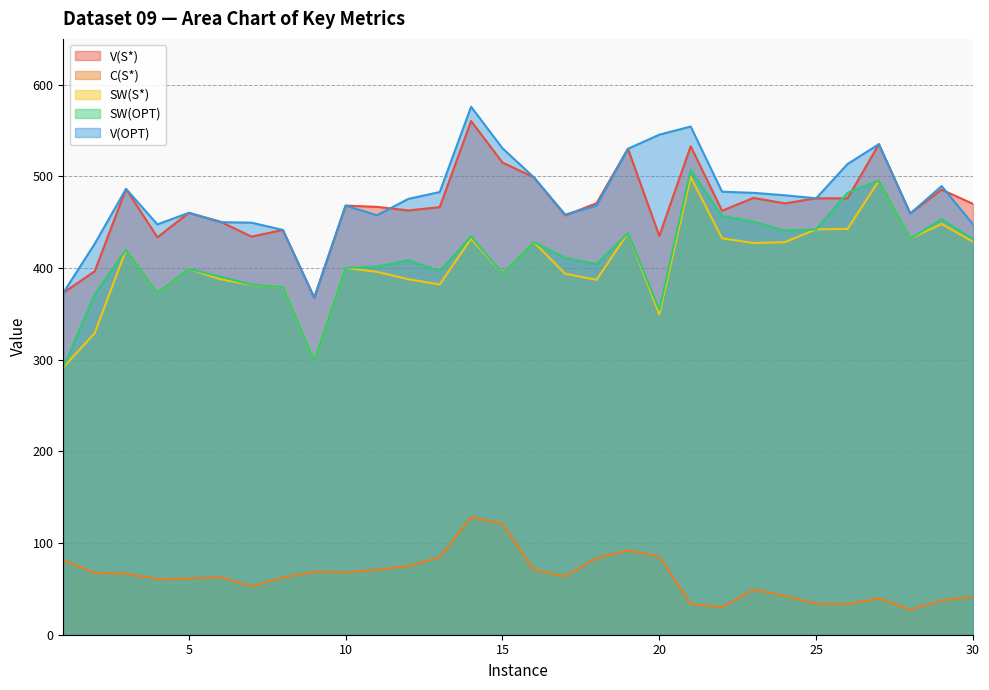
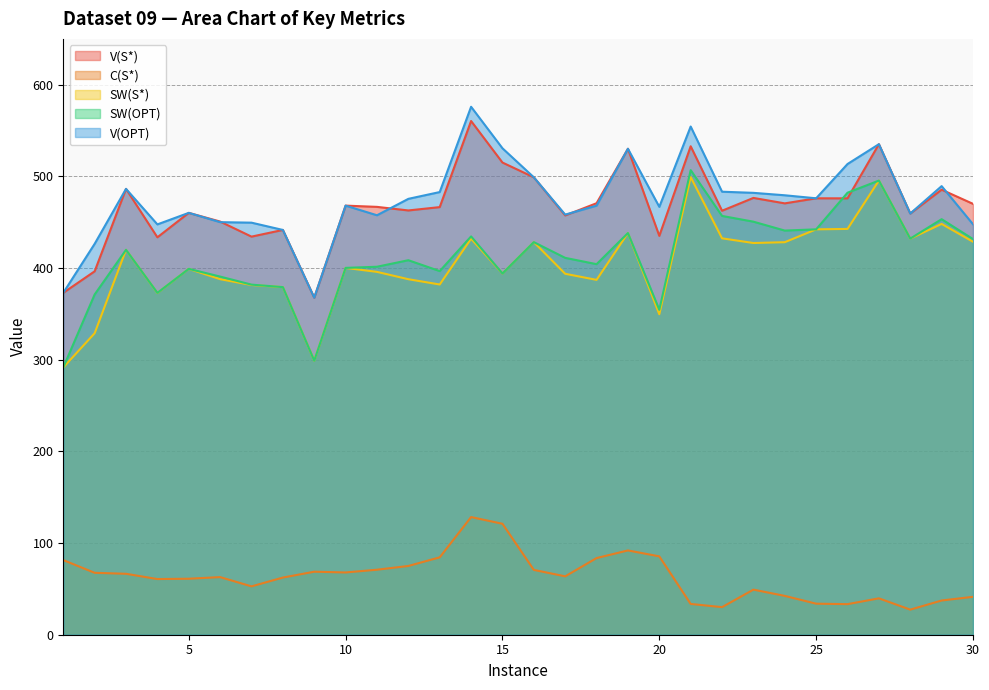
  {
    "SW(OPT)": {
      "20": 350,
      "30": 430
    },
    "V(OPT)": {
      "15": 530,
-     "20": 550,
+     "20": 470,
      "30": 450
    }
  }
